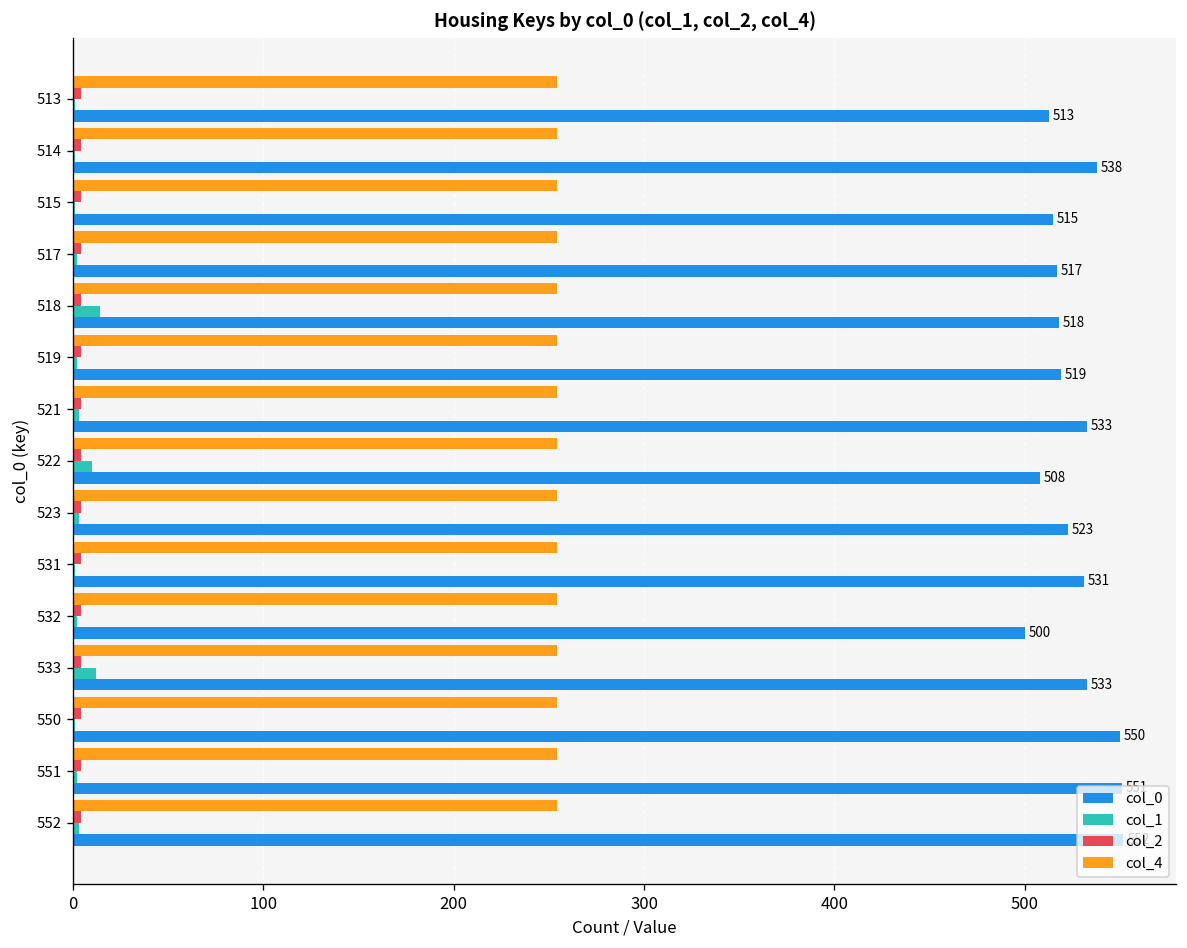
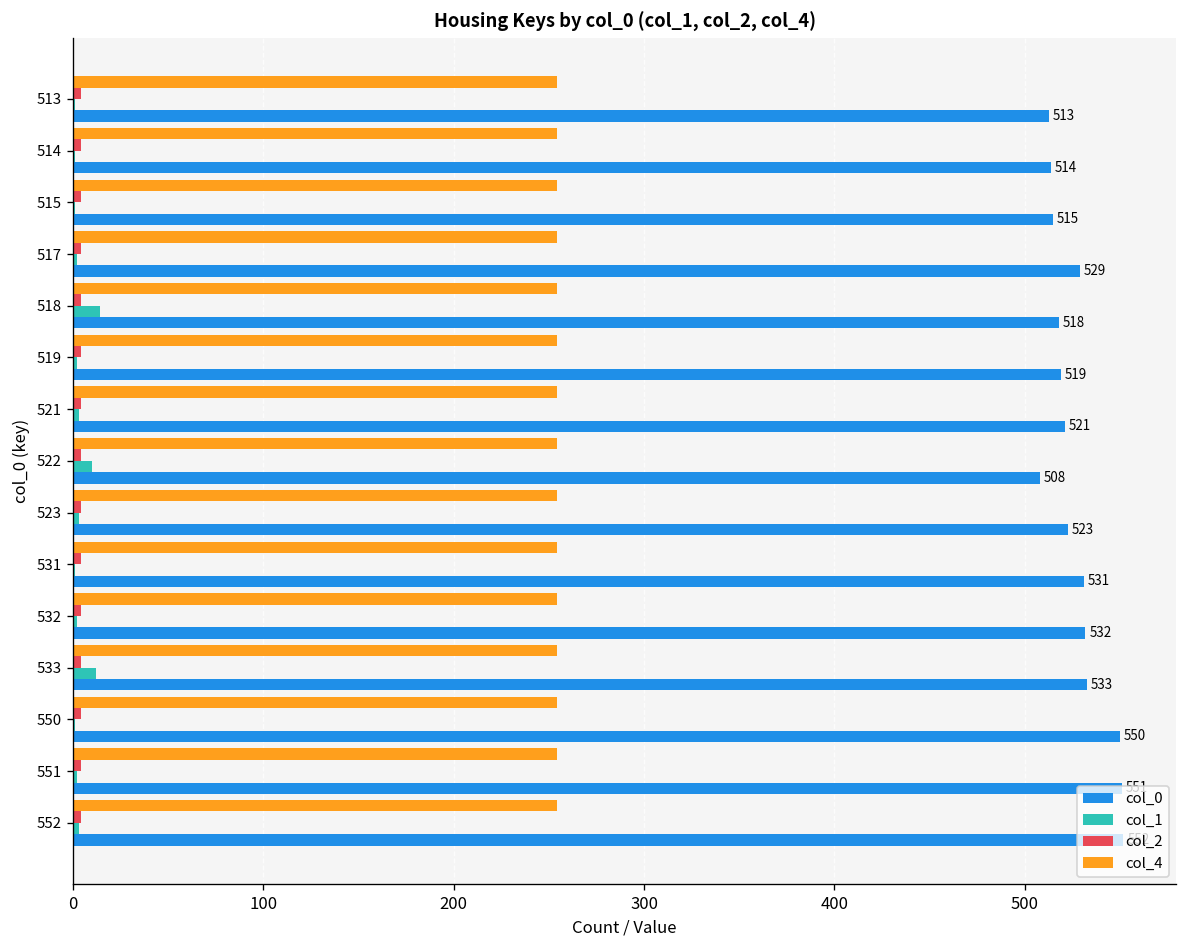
  {
    "col_0": {
      "513": 513,
-     "514": 538,
+     "514": 514,
      "515": 515,
-     "517": 517,
+     "517": 529,
      "518": 518,
      "519": 519,
-     "521": 533,
+     "521": 521,
      "522": 508,
      "523": 523,
      "531": 531,
-     "532": 500,
+     "532": 532,
      "533": 533,
      "550": 550
    },
    "col_1": {
      "517": 2,
      "518": 14,
      "519": 2,
      "521": 3,
      "522": 10,
      "523": 3,
      "532": 2,
      "533": 12,
      "551": 2,
      "552": 3
    },
    "col_2": {
      "513": 4,
      "514": 4,
      "515": 4,
      "517": 4,
      "518": 4,
      "519": 4,
      "521": 4,
      "522": 4,
      "523": 4,
      "531": 4,
      "532": 4,
      "533": 4,
      "550": 4,
      "551": 4,
      "552": 4
    },
    "col_4": {
      "513": 254,
      "514": 254,
      "515": 254,
      "517": 254,
      "518": 254,
      "519": 254,
      "521": 254,
      "522": 254,
      "523": 254,
      "531": 254,
      "532": 254,
      "533": 254,
      "550": 254,
      "551": 254,
      "552": 254
    }
  }
